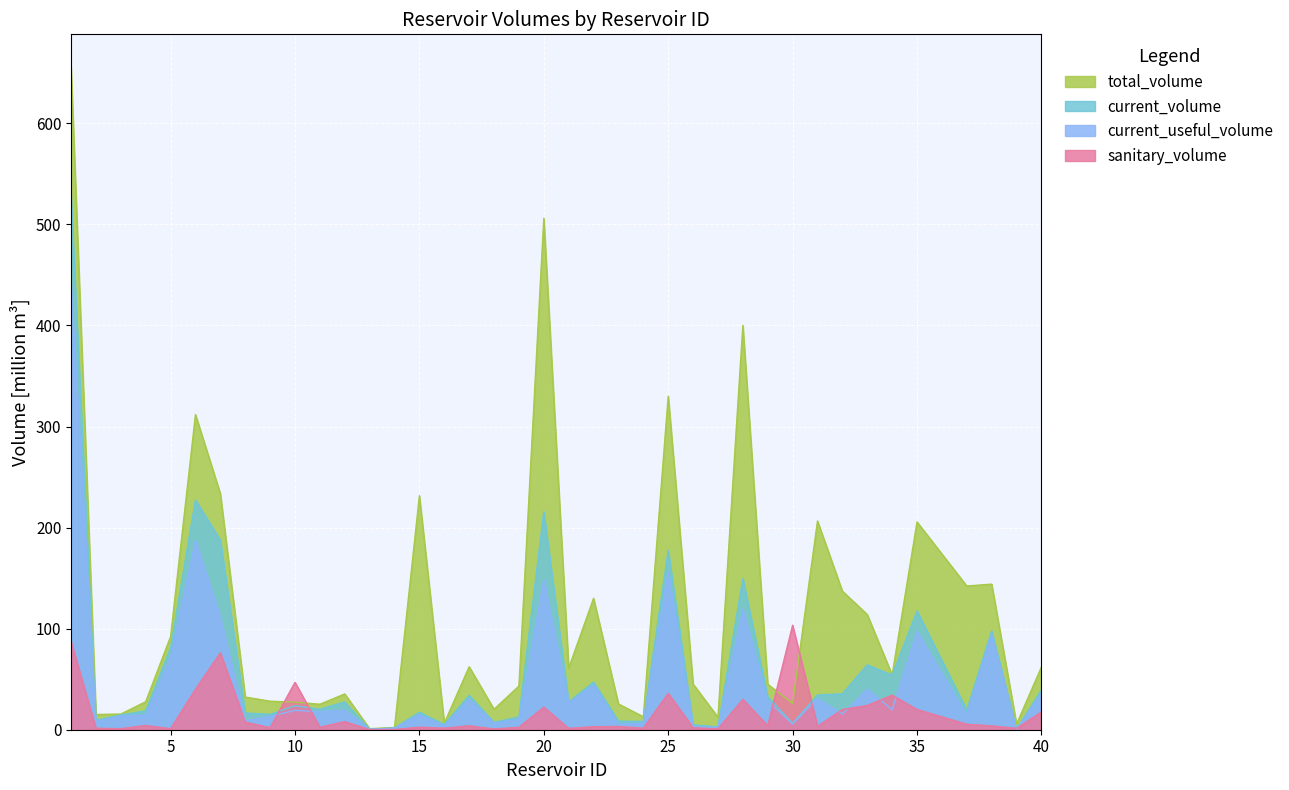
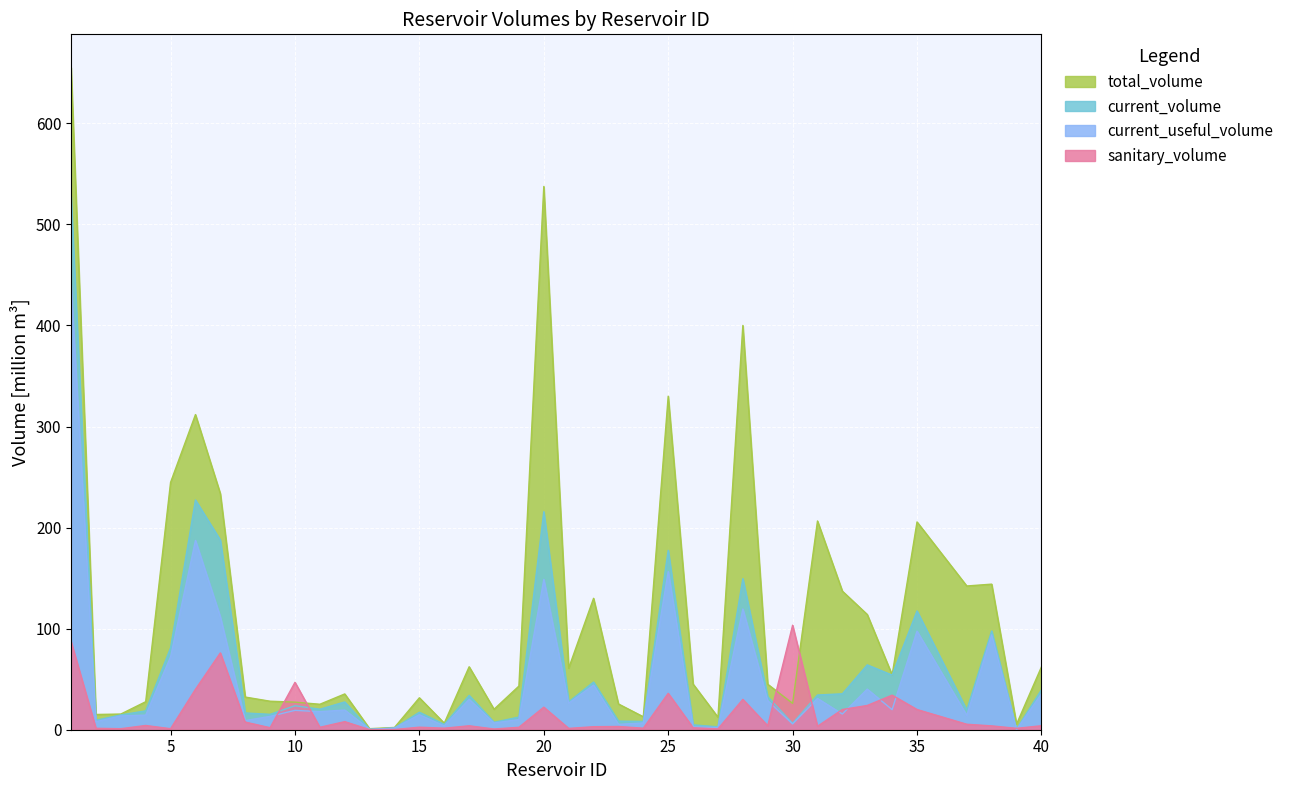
  {
    "total_volume": {
-     "5": 92,
+     "5": 245,
      "10": 27,
-     "15": 232,
-     "20": 506,
+     "15": 32,
+     "20": 538,
      "25": 330,
      "30": 26,
      "35": 206,
      "40": 62
    },
    "sanitary_volume": {
      "5": 1,
      "10": 47,
      "15": 3,
      "20": 22,
      "25": 36,
      "30": 103,
      "35": 20,
-     "40": 18
+     "40": 4
    }
  }
